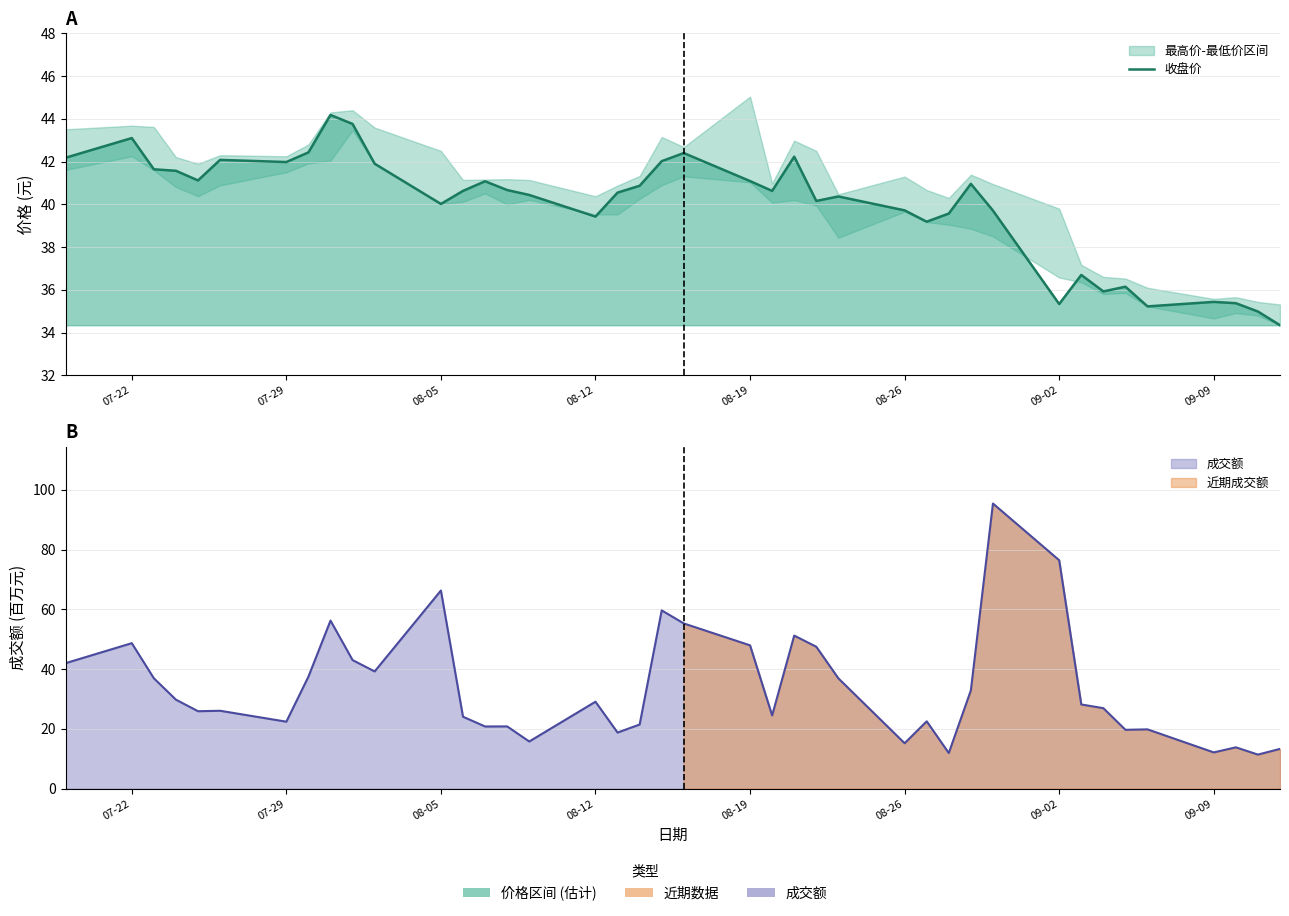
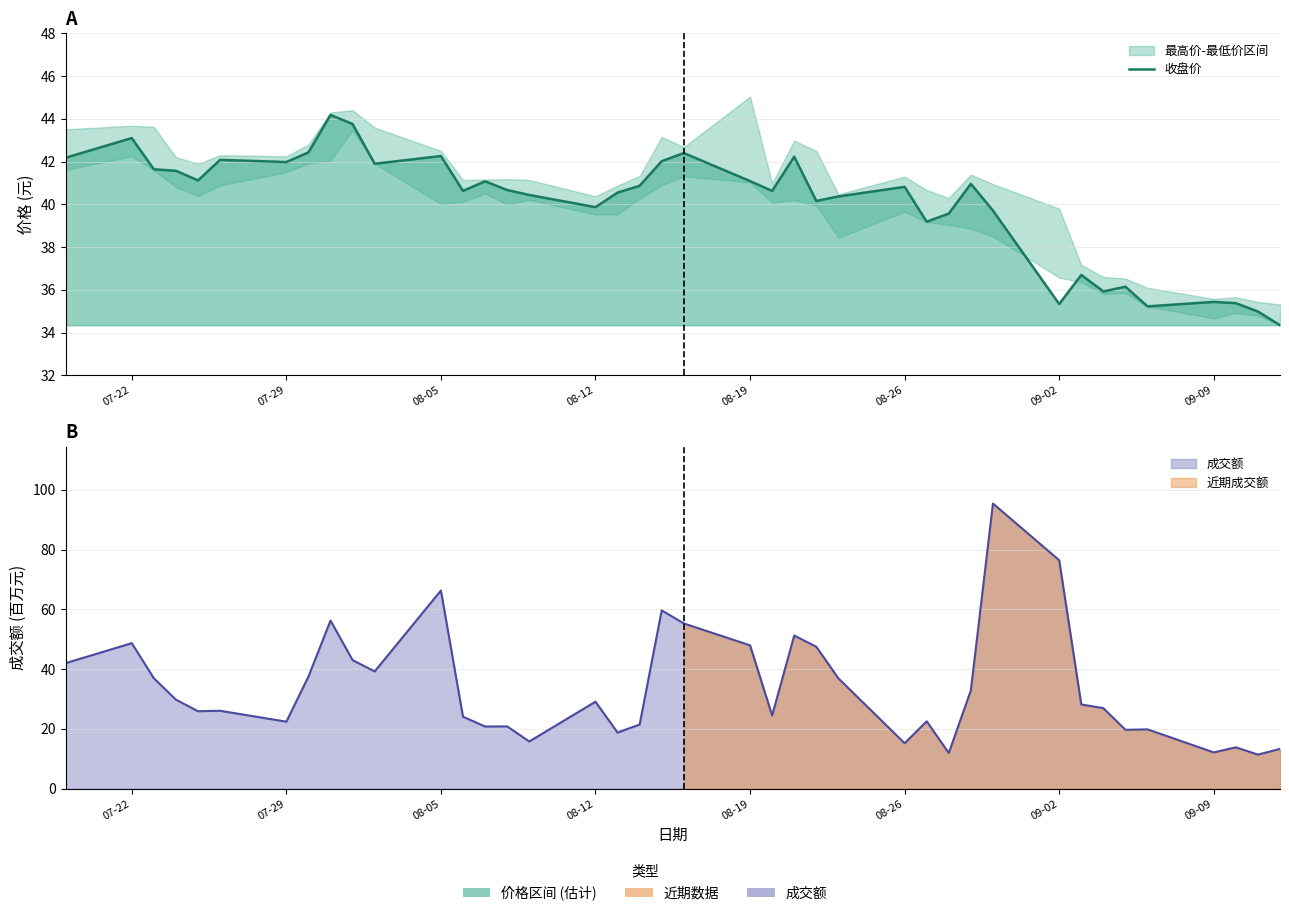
  {
    "A": {
      "收盘价": {
        "07-22": 43.1,
        "07-29": 42.0,
-       "08-05": 40.0,
-       "08-12": 39.4,
+       "08-05": 42.3,
+       "08-12": 39.9,
        "08-19": 41.1,
-       "08-26": 39.7,
+       "08-26": 40.8,
        "09-02": 35.3,
        "09-09": 35.4
      }
    },
    "B": {
      "成交额": {
        "07-22": 49,
        "07-29": 22,
        "08-05": 66,
        "08-12": 29
      }
    }
  }
